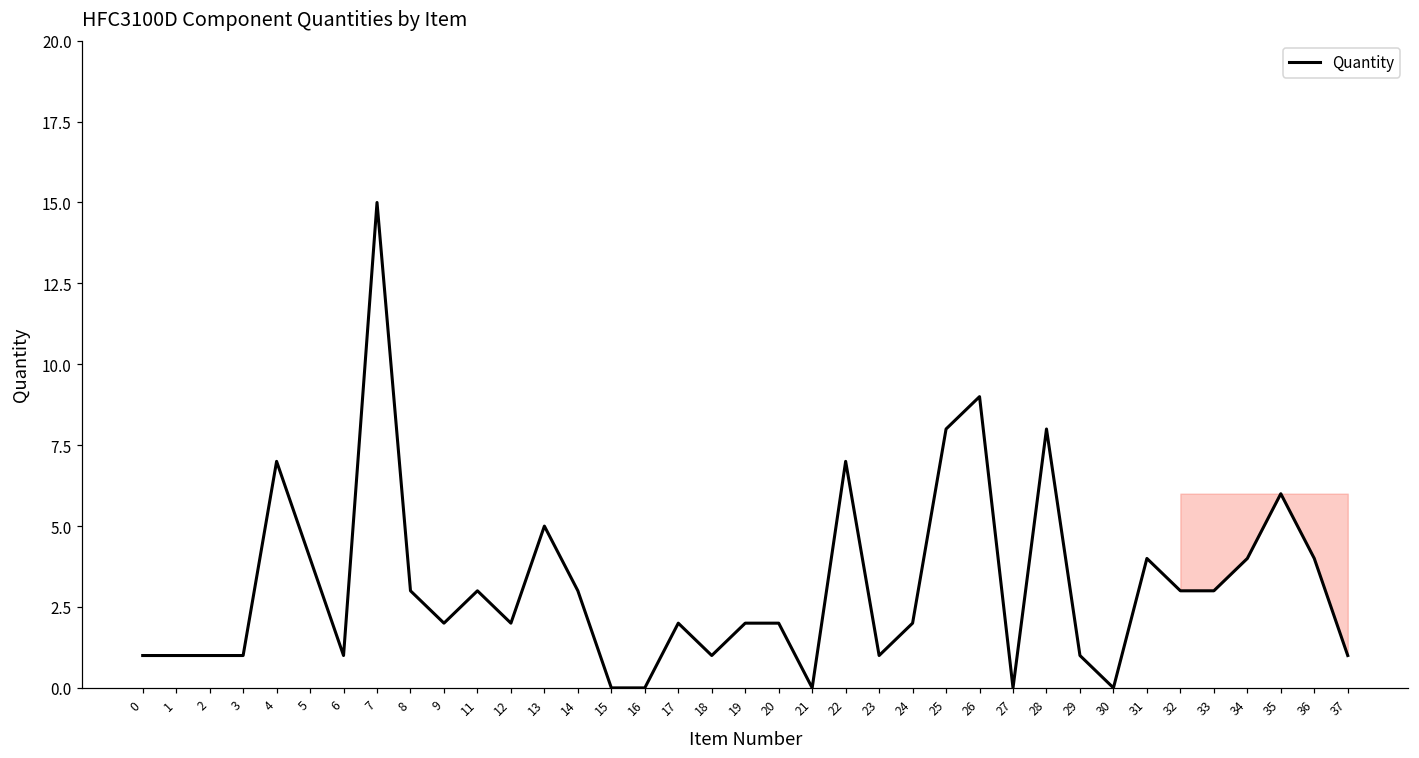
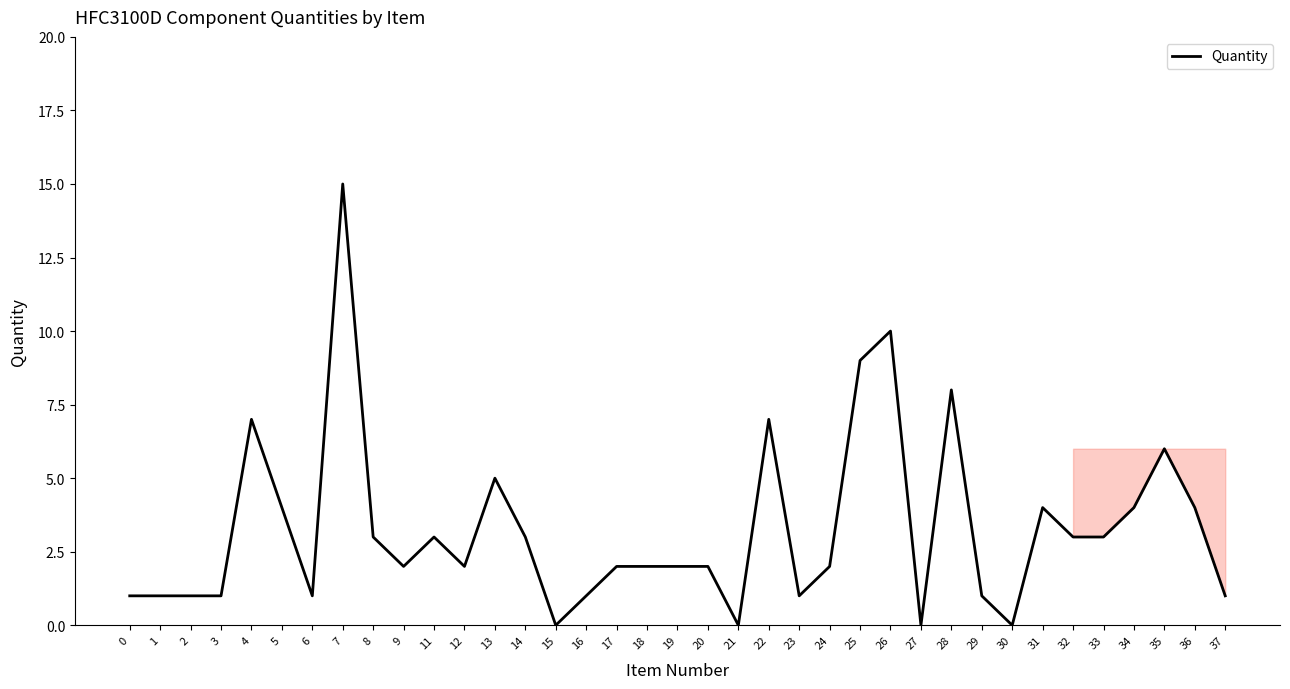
  {
    "Quantity": {
      "0": 1,
      "1": 1,
      "2": 1,
      "3": 1,
      "4": 7,
      "5": 4,
      "6": 1,
      "7": 15,
      "8": 3,
      "9": 2,
      "11": 3,
      "12": 2,
      "13": 5,
      "14": 3,
      "15": 0,
-     "16": 0,
+     "16": 1,
      "17": 2,
-     "18": 1,
+     "18": 2,
      "19": 2,
      "20": 2,
      "21": 0,
      "22": 7,
      "23": 1,
      "24": 2,
-     "25": 8,
-     "26": 9,
+     "25": 9,
+     "26": 10,
      "27": 0,
      "28": 8,
      "29": 1,
      "30": 0,
      "31": 4,
      "32": 3,
      "33": 3,
      "34": 4,
      "36": 4,
      "37": 1
    }
  }
